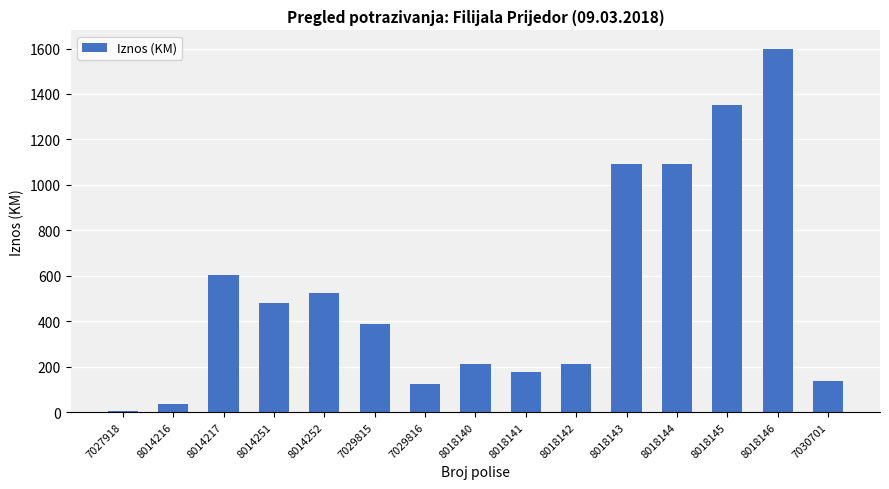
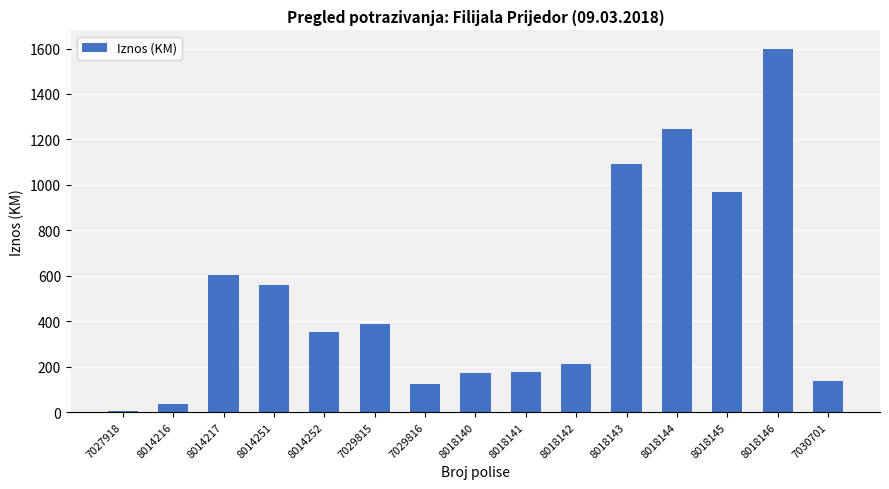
  {
    "8014216": 40,
    "8014217": 600,
-   "8014251": 480,
-   "8014252": 530,
+   "8014251": 560,
+   "8014252": 350,
    "7029815": 390,
    "7029816": 120,
-   "8018140": 210,
+   "8018140": 170,
    "8018141": 170,
    "8018142": 210,
    "8018143": 1090,
-   "8018144": 1090,
-   "8018145": 1350,
+   "8018144": 1240,
+   "8018145": 970,
    "8018146": 1600,
    "7030701": 140
  }
